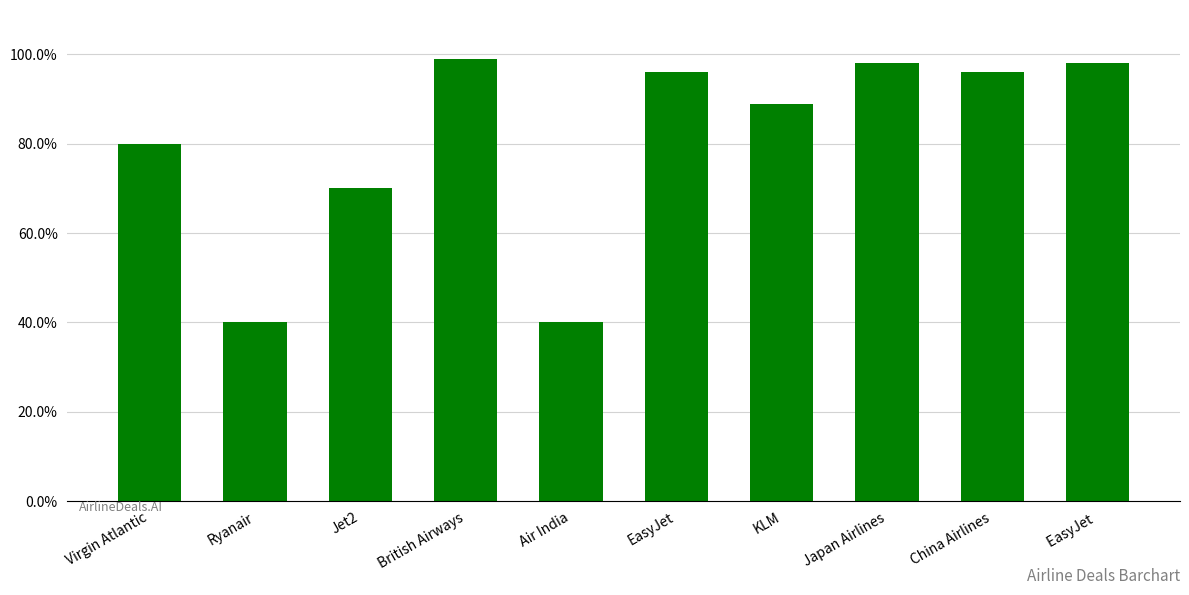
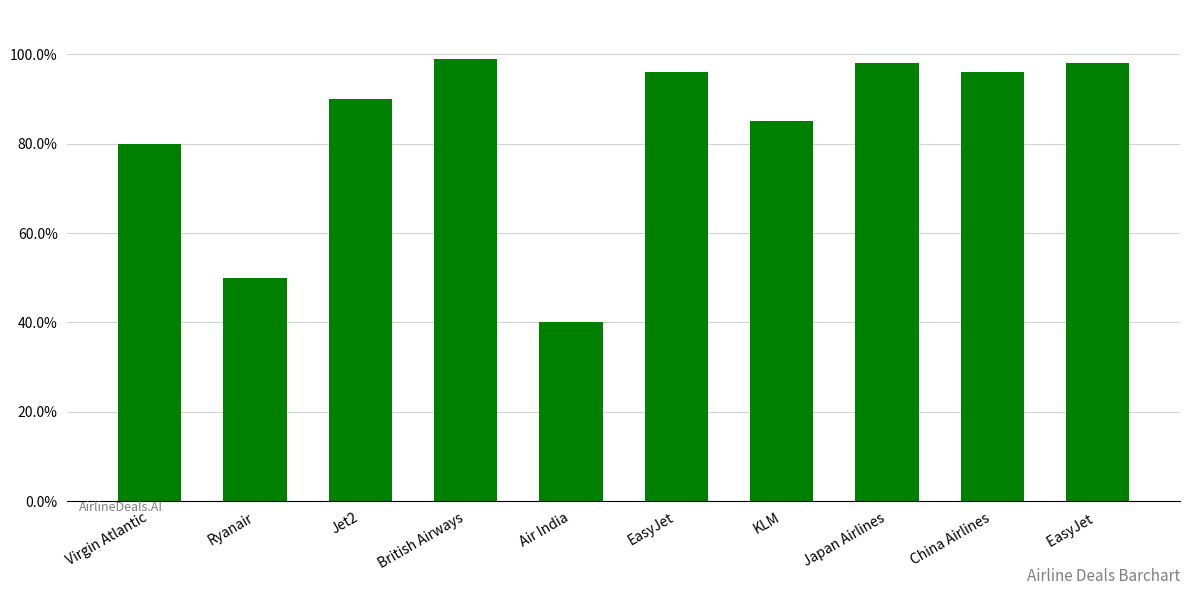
  {
    "Virgin Atlantic": "80%",
-   "Ryanair": "40%",
-   "Jet2": "70%",
+   "Ryanair": "50%",
+   "Jet2": "90%",
    "British Airways": "99%",
    "Air India": "40%",
-   "KLM": "89%",
+   "KLM": "85%",
    "Japan Airlines": "98%",
    "China Airlines": "96%"
  }
